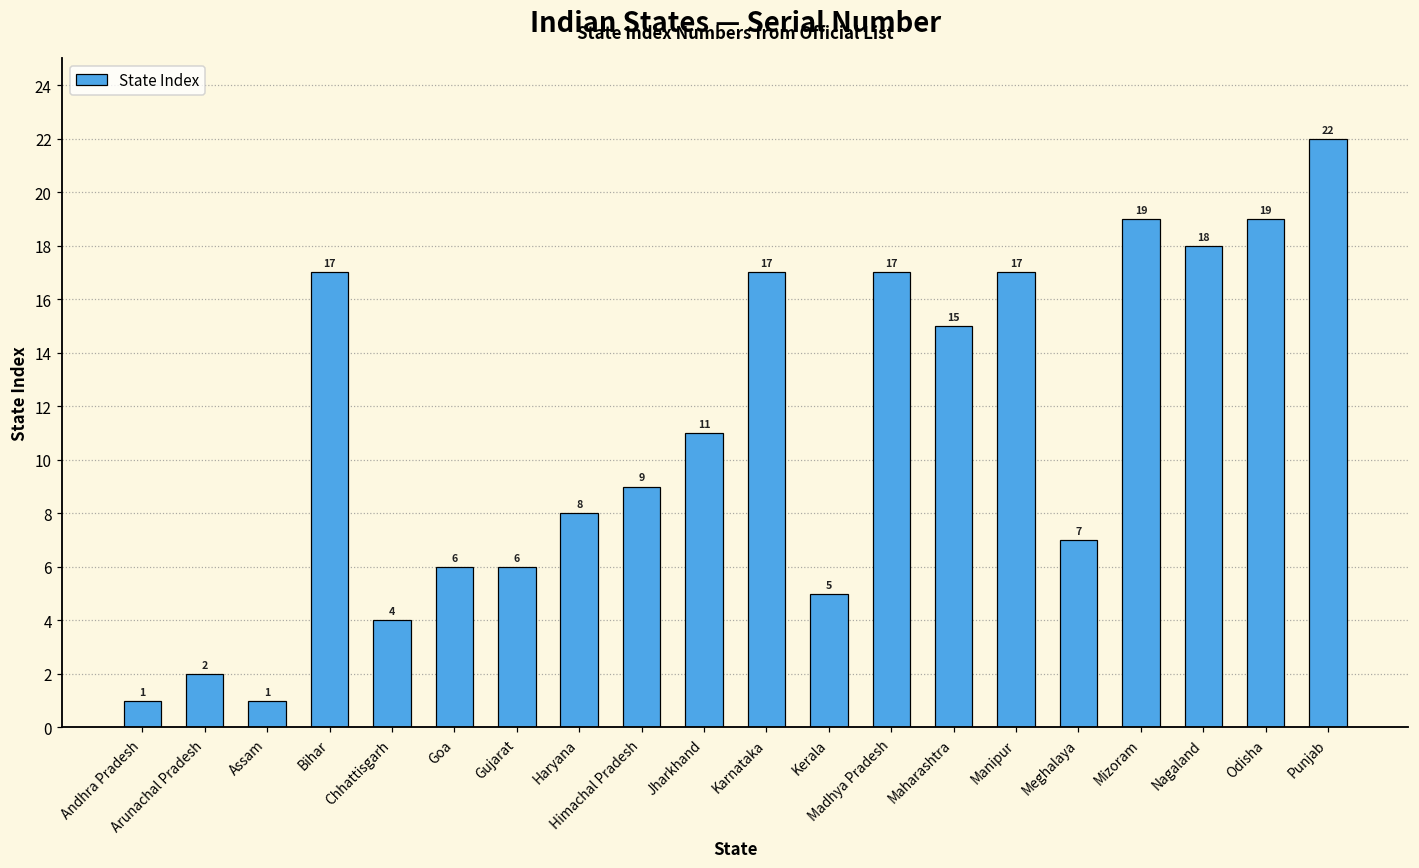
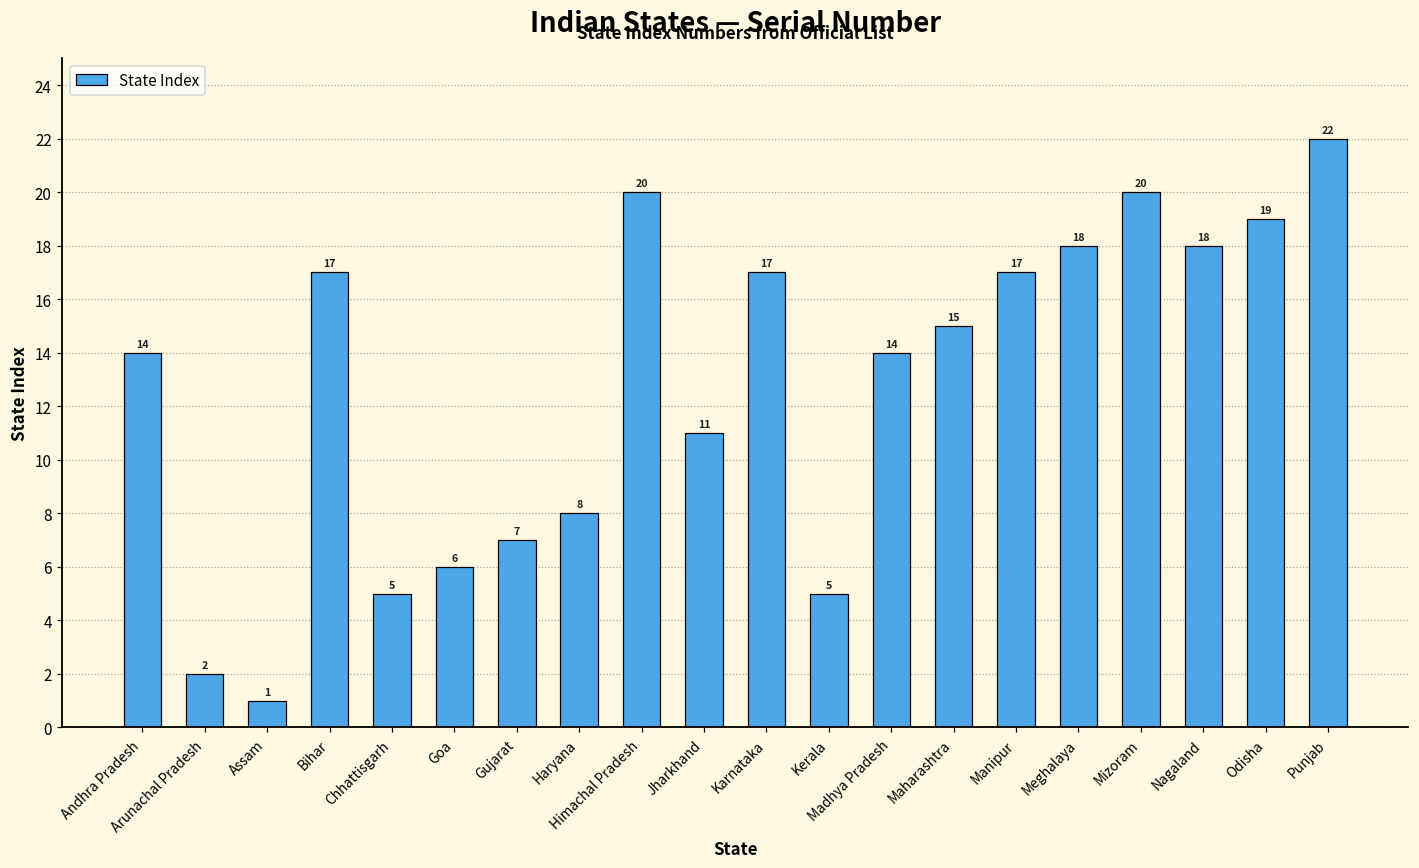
  {
-   "Andhra Pradesh": 1,
+   "Andhra Pradesh": 14,
    "Arunachal Pradesh": 2,
    "Assam": 1,
    "Bihar": 17,
-   "Chhattisgarh": 4,
+   "Chhattisgarh": 5,
    "Goa": 6,
-   "Gujarat": 6,
+   "Gujarat": 7,
    "Haryana": 8,
-   "Himachal Pradesh": 9,
+   "Himachal Pradesh": 20,
    "Jharkhand": 11,
    "Karnataka": 17,
    "Kerala": 5,
-   "Madhya Pradesh": 17,
+   "Madhya Pradesh": 14,
    "Maharashtra": 15,
    "Manipur": 17,
-   "Meghalaya": 7,
-   "Mizoram": 19,
+   "Meghalaya": 18,
+   "Mizoram": 20,
    "Nagaland": 18,
    "Odisha": 19,
    "Punjab": 22
  }
